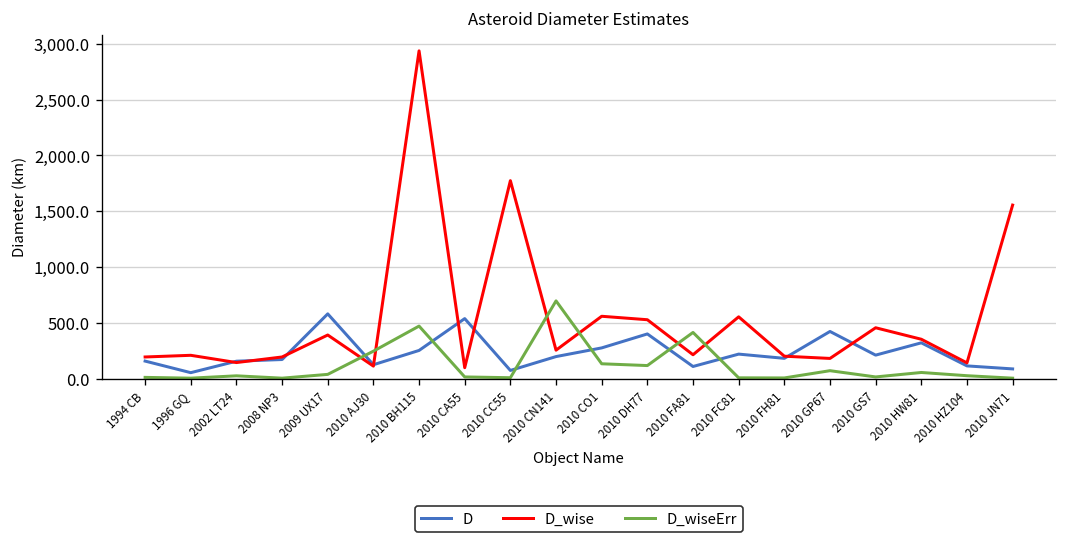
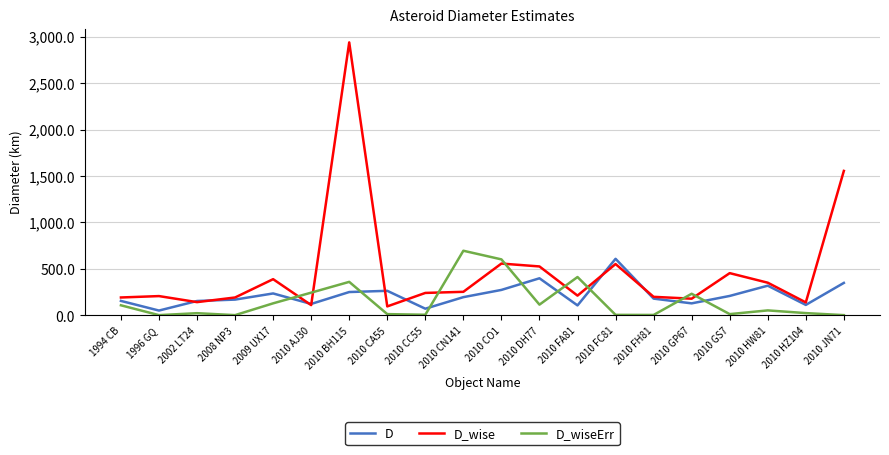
  {
    "D": {
      "1994 CB": "200",
      "1996 GQ": "100",
-     "2009 UX17": "600",
+     "2009 UX17": "200",
      "2010 BH115": "300",
-     "2010 CA55": "500",
+     "2010 CA55": "300",
      "2010 CC55": "100",
      "2010 CN141": "200",
      "2010 CO1": "300",
      "2010 DH77": "400",
      "2010 FA81": "100",
-     "2010 FC81": "200",
-     "2010 GP67": "400",
+     "2010 FC81": "600",
+     "2010 GP67": "100",
      "2010 GS7": "200",
      "2010 HW81": "300",
-     "2010 JN71": "100"
+     "2010 JN71": "300"
    },
    "D_wise": {
      "1994 CB": "200",
      "1996 GQ": "200",
      "2009 UX17": "400",
      "2010 BH115": "2,900",
      "2010 CA55": "100",
-     "2010 CC55": "1,800",
+     "2010 CC55": "200",
      "2010 CN141": "300",
      "2010 CO1": "600",
      "2010 DH77": "500",
      "2010 FA81": "200",
      "2010 FC81": "600",
      "2010 GP67": "200",
      "2010 GS7": "500",
      "2010 HW81": "400",
      "2010 JN71": "1,600"
    },
    "D_wiseErr": {
-     "1994 CB": "0",
+     "1994 CB": "100",
      "1996 GQ": "0",
      "2002 LT24": "0",
      "2008 NP3": "0",
-     "2009 UX17": "0",
+     "2009 UX17": "100",
      "2010 AJ30": "200",
-     "2010 BH115": "500",
+     "2010 BH115": "400",
      "2010 CA55": "0",
      "2010 CC55": "0",
      "2010 CN141": "700",
-     "2010 CO1": "100",
+     "2010 CO1": "600",
      "2010 DH77": "100",
      "2010 FA81": "400",
      "2010 FC81": "0",
      "2010 FH81": "0",
-     "2010 GP67": "100",
+     "2010 GP67": "200",
      "2010 GS7": "0",
      "2010 HW81": "100",
      "2010 HZ104": "0",
      "2010 JN71": "0"
    }
  }
